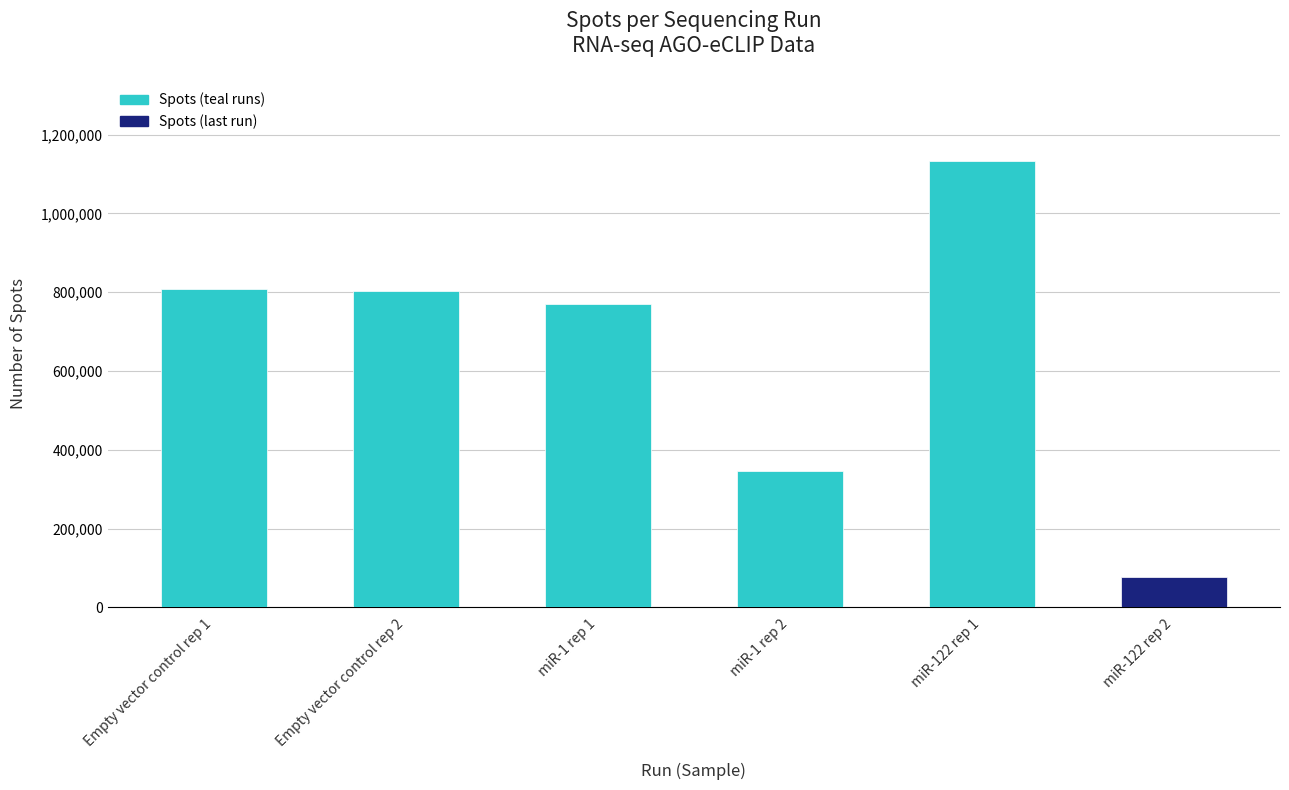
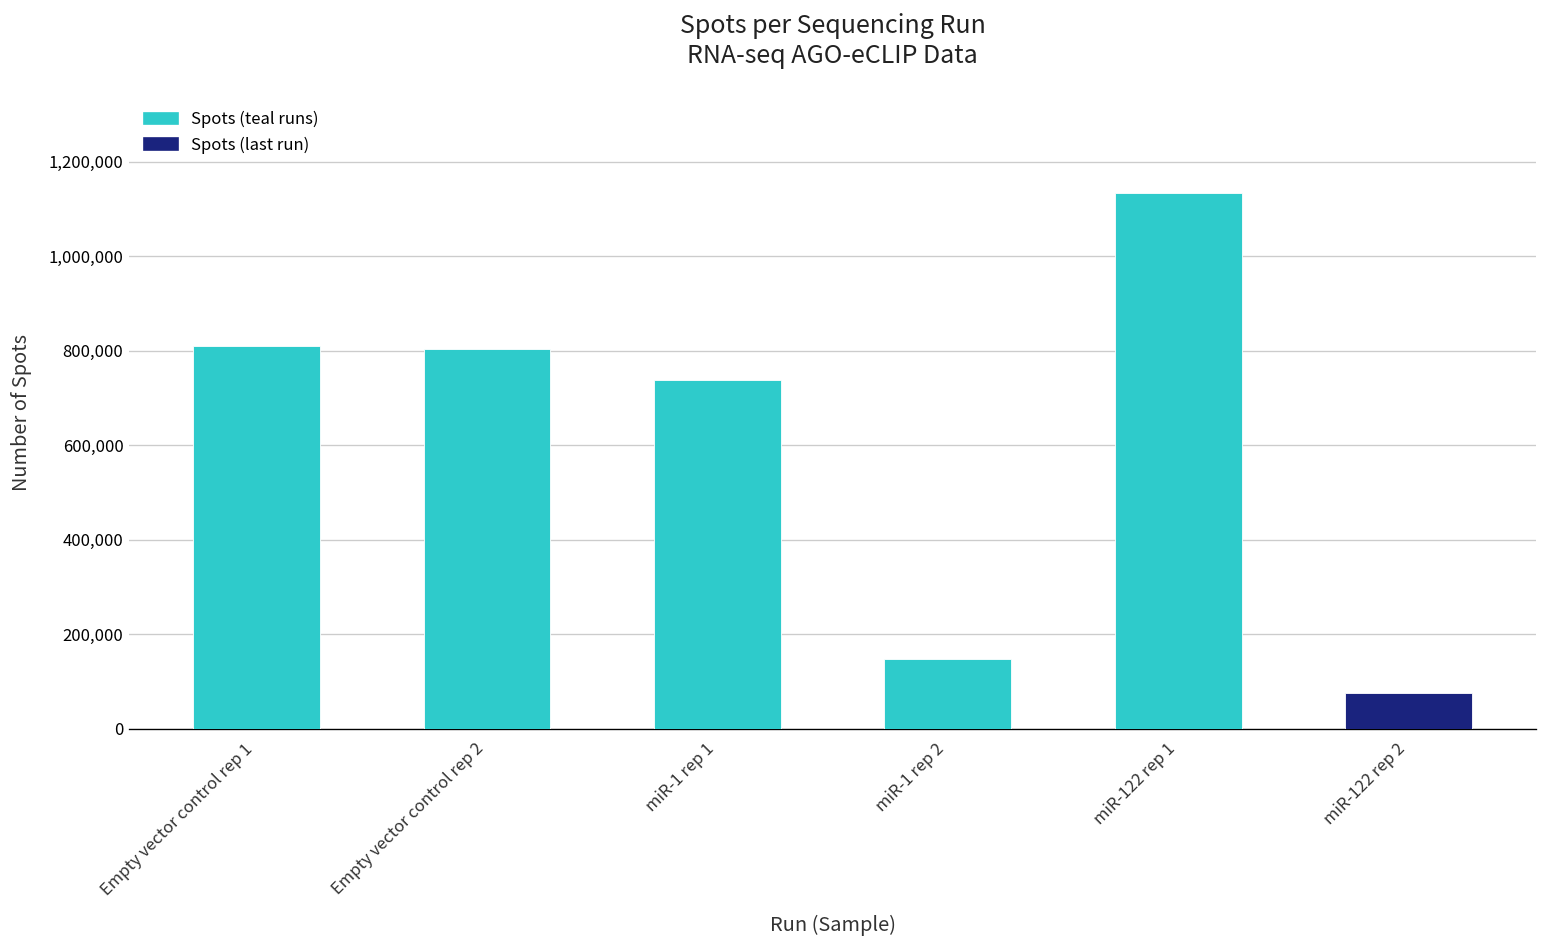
  {
    "Empty vector control rep 1": "810,000",
    "Empty vector control rep 2": "800,000",
-   "miR-1 rep 1": "770,000",
-   "miR-1 rep 2": "350,000",
+   "miR-1 rep 1": "740,000",
+   "miR-1 rep 2": "150,000",
    "miR-122 rep 1": "1,130,000",
    "miR-122 rep 2": "80,000"
  }
